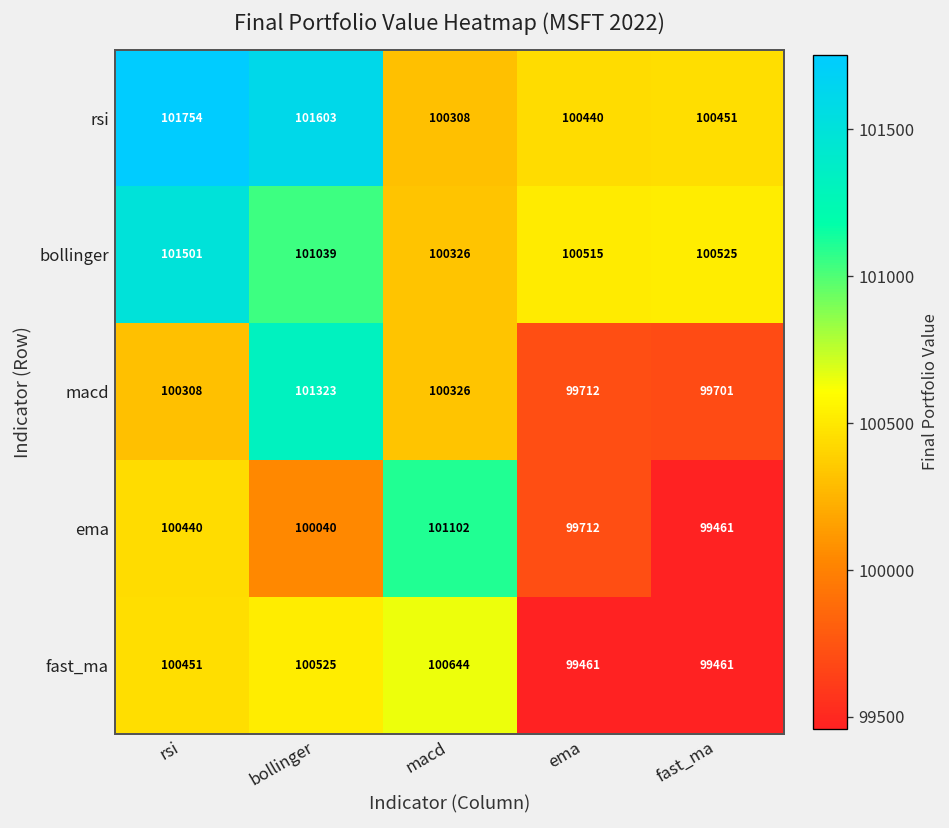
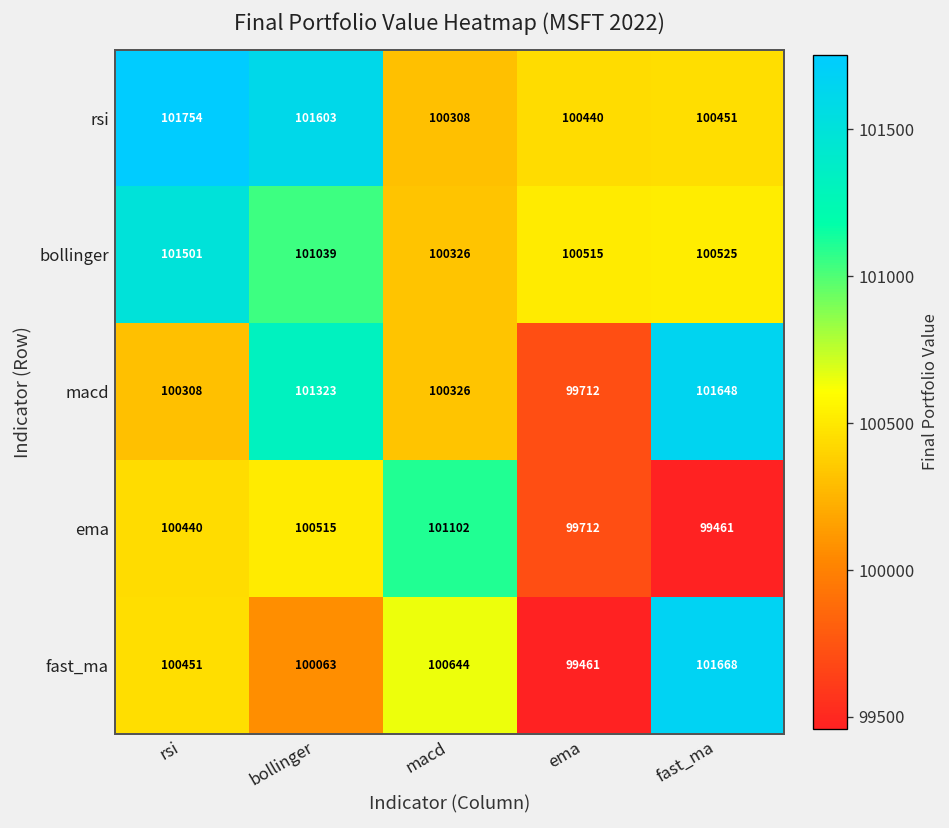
  {
    "rsi": {
      "rsi": 101754,
      "bollinger": 101603,
      "macd": 100308,
      "ema": 100440,
      "fast_ma": 100451
    },
    "bollinger": {
      "rsi": 101501,
      "bollinger": 101039,
      "macd": 100326,
      "ema": 100515,
      "fast_ma": 100525
    },
    "macd": {
      "rsi": 100308,
      "bollinger": 101323,
      "macd": 100326,
      "ema": 99712,
-     "fast_ma": 99701
+     "fast_ma": 101648
    },
    "ema": {
      "rsi": 100440,
-     "bollinger": 100040,
+     "bollinger": 100515,
      "macd": 101102,
      "ema": 99712,
      "fast_ma": 99461
    },
    "fast_ma": {
      "rsi": 100451,
-     "bollinger": 100525,
+     "bollinger": 100063,
      "macd": 100644,
      "ema": 99461,
-     "fast_ma": 99461
+     "fast_ma": 101668
    }
  }
